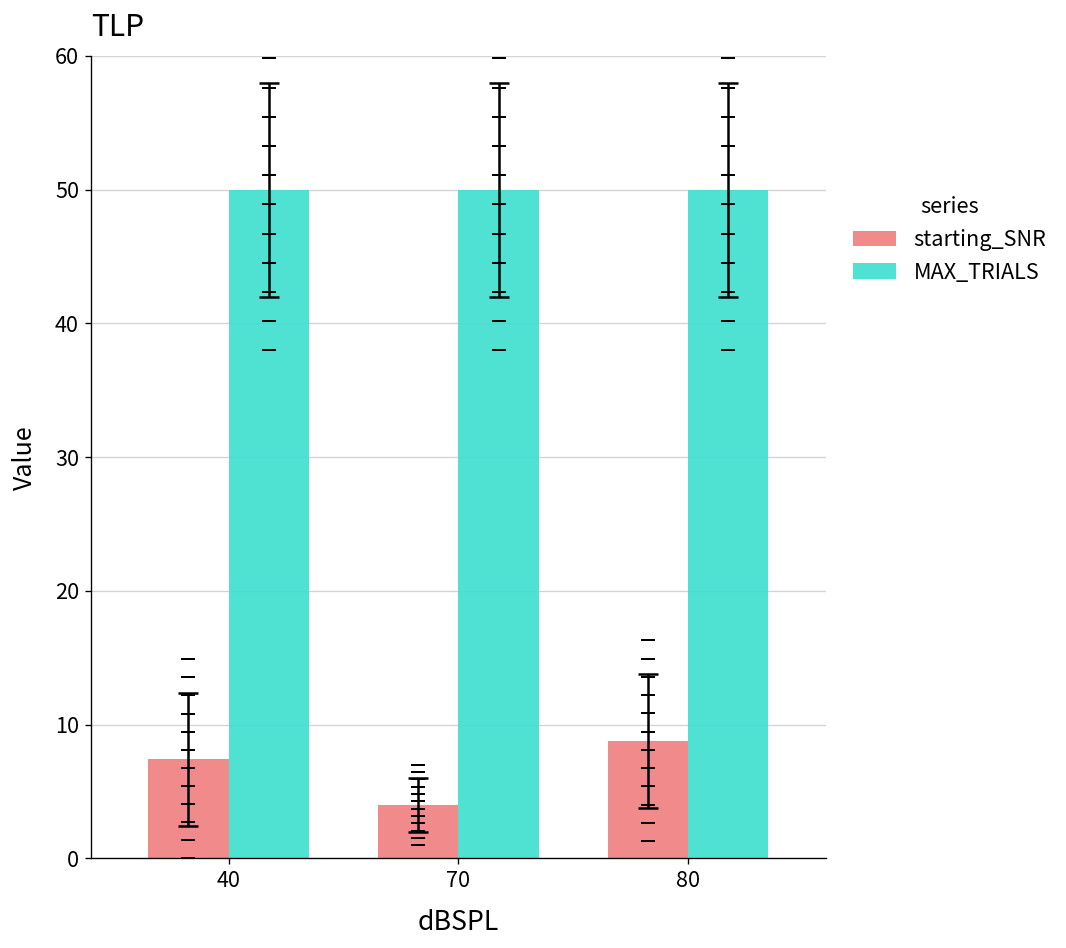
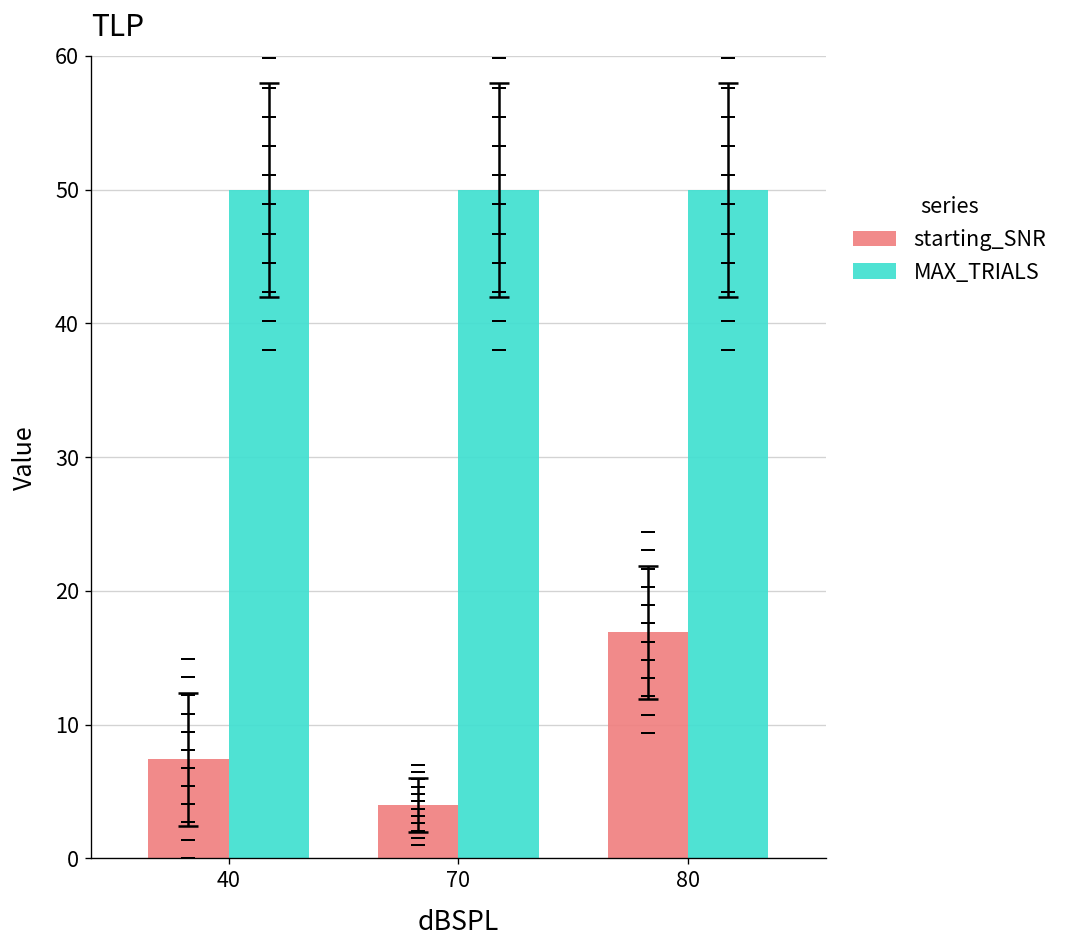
  {
    "starting_SNR": {
      "40": 7.4,
      "70": 4.0,
-     "80": 8.8
+     "80": 16.9
    },
    "MAX_TRIALS": {
      "40": 50.0,
      "70": 50.0,
      "80": 50.0
    }
  }
